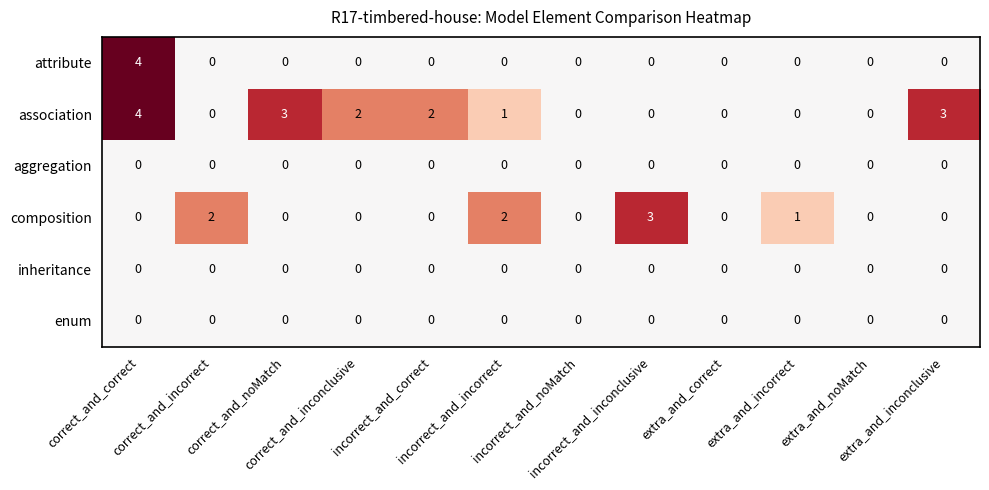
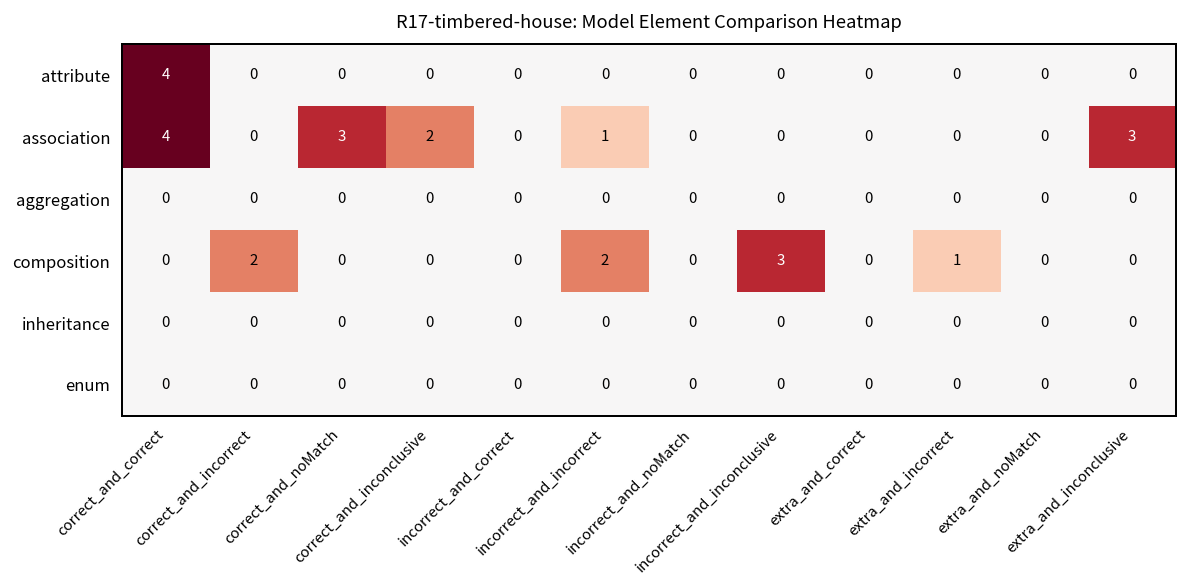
  {
    "attribute": {
      "correct_and_correct": 4,
      "correct_and_incorrect": 0,
      "correct_and_noMatch": 0,
      "correct_and_inconclusive": 0,
      "incorrect_and_correct": 0,
      "incorrect_and_incorrect": 0,
      "incorrect_and_noMatch": 0,
      "incorrect_and_inconclusive": 0,
      "extra_and_correct": 0,
      "extra_and_incorrect": 0,
      "extra_and_noMatch": 0,
      "extra_and_inconclusive": 0
    },
    "association": {
      "correct_and_correct": 4,
      "correct_and_incorrect": 0,
      "correct_and_noMatch": 3,
      "correct_and_inconclusive": 2,
-     "incorrect_and_correct": 2,
+     "incorrect_and_correct": 0,
      "incorrect_and_incorrect": 1,
      "incorrect_and_noMatch": 0,
      "incorrect_and_inconclusive": 0,
      "extra_and_correct": 0,
      "extra_and_incorrect": 0,
      "extra_and_noMatch": 0,
      "extra_and_inconclusive": 3
    },
    "aggregation": {
      "correct_and_correct": 0,
      "correct_and_incorrect": 0,
      "correct_and_noMatch": 0,
      "correct_and_inconclusive": 0,
      "incorrect_and_correct": 0,
      "incorrect_and_incorrect": 0,
      "incorrect_and_noMatch": 0,
      "incorrect_and_inconclusive": 0,
      "extra_and_correct": 0,
      "extra_and_incorrect": 0,
      "extra_and_noMatch": 0,
      "extra_and_inconclusive": 0
    },
    "composition": {
      "correct_and_correct": 0,
      "correct_and_incorrect": 2,
      "correct_and_noMatch": 0,
      "correct_and_inconclusive": 0,
      "incorrect_and_correct": 0,
      "incorrect_and_incorrect": 2,
      "incorrect_and_noMatch": 0,
      "incorrect_and_inconclusive": 3,
      "extra_and_correct": 0,
      "extra_and_incorrect": 1,
      "extra_and_noMatch": 0,
      "extra_and_inconclusive": 0
    },
    "inheritance": {
      "correct_and_correct": 0,
      "correct_and_incorrect": 0,
      "correct_and_noMatch": 0,
      "correct_and_inconclusive": 0,
      "incorrect_and_correct": 0,
      "incorrect_and_incorrect": 0,
      "incorrect_and_noMatch": 0,
      "incorrect_and_inconclusive": 0,
      "extra_and_correct": 0,
      "extra_and_incorrect": 0,
      "extra_and_noMatch": 0,
      "extra_and_inconclusive": 0
    },
    "enum": {
      "correct_and_correct": 0,
      "correct_and_incorrect": 0,
      "correct_and_noMatch": 0,
      "correct_and_inconclusive": 0,
      "incorrect_and_correct": 0,
      "incorrect_and_incorrect": 0,
      "incorrect_and_noMatch": 0,
      "incorrect_and_inconclusive": 0,
      "extra_and_correct": 0,
      "extra_and_incorrect": 0,
      "extra_and_noMatch": 0,
      "extra_and_inconclusive": 0
    }
  }
